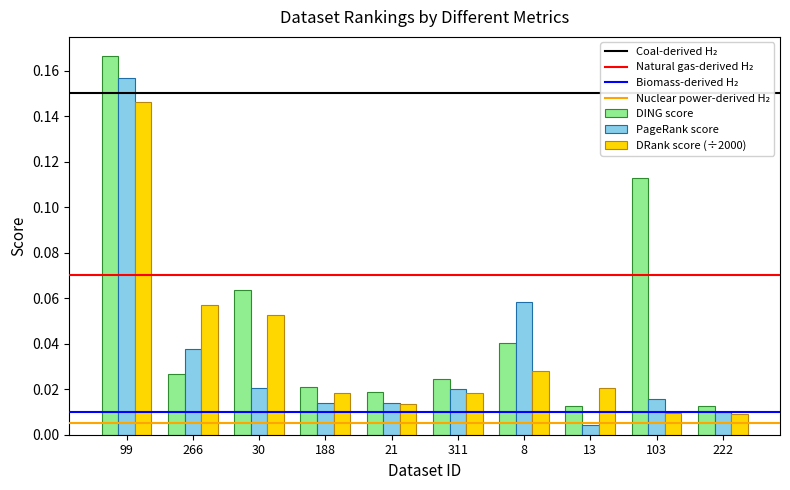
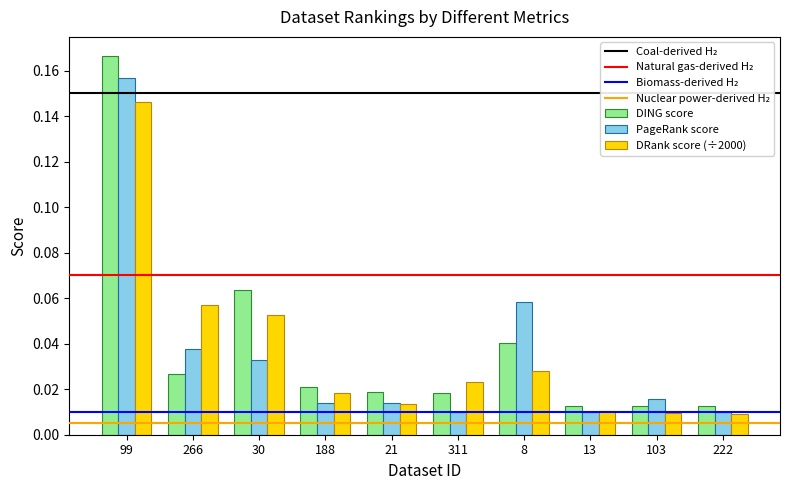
  {
    "DING score": {
      "99": 0.166,
      "266": 0.027,
      "30": 0.063,
      "188": 0.021,
      "21": 0.019,
-     "311": 0.024,
+     "311": 0.018,
      "8": 0.040,
      "13": 0.012,
-     "103": 0.113,
+     "103": 0.012,
      "222": 0.012
    },
    "PageRank score": {
      "99": 0.157,
      "266": 0.038,
-     "30": 0.020,
+     "30": 0.033,
      "188": 0.014,
      "21": 0.014,
-     "311": 0.020,
+     "311": 0.010,
      "8": 0.058,
-     "13": 0.004,
+     "13": 0.010,
      "103": 0.016,
      "222": 0.010
    },
    "DRank score (÷2000)": {
      "99": 0.146,
      "266": 0.057,
      "30": 0.053,
      "188": 0.019,
      "21": 0.014,
-     "311": 0.019,
+     "311": 0.023,
      "8": 0.028,
-     "13": 0.021,
+     "13": 0.011,
      "103": 0.010,
      "222": 0.009
    }
  }
